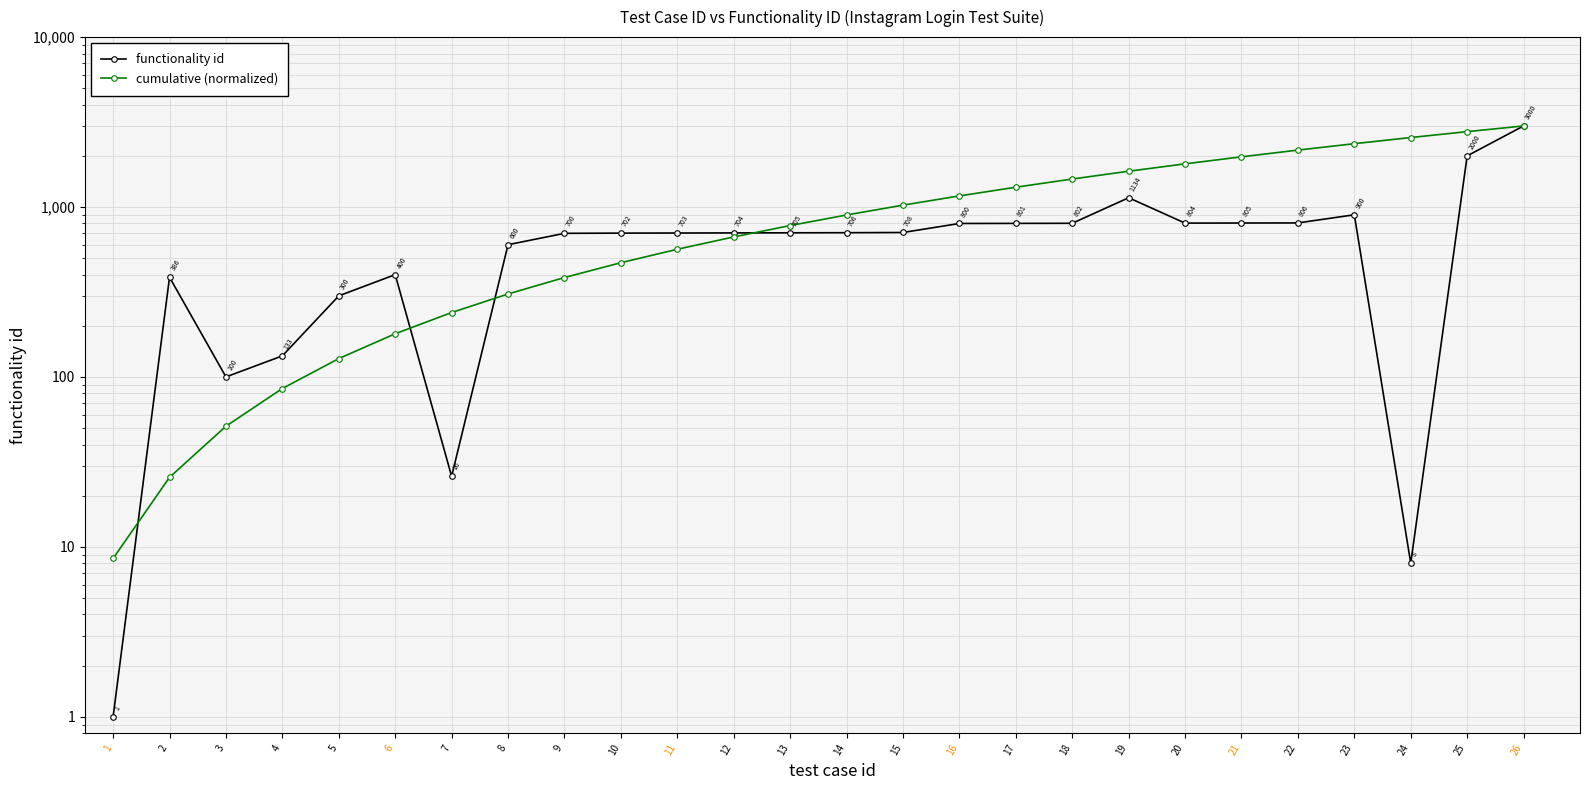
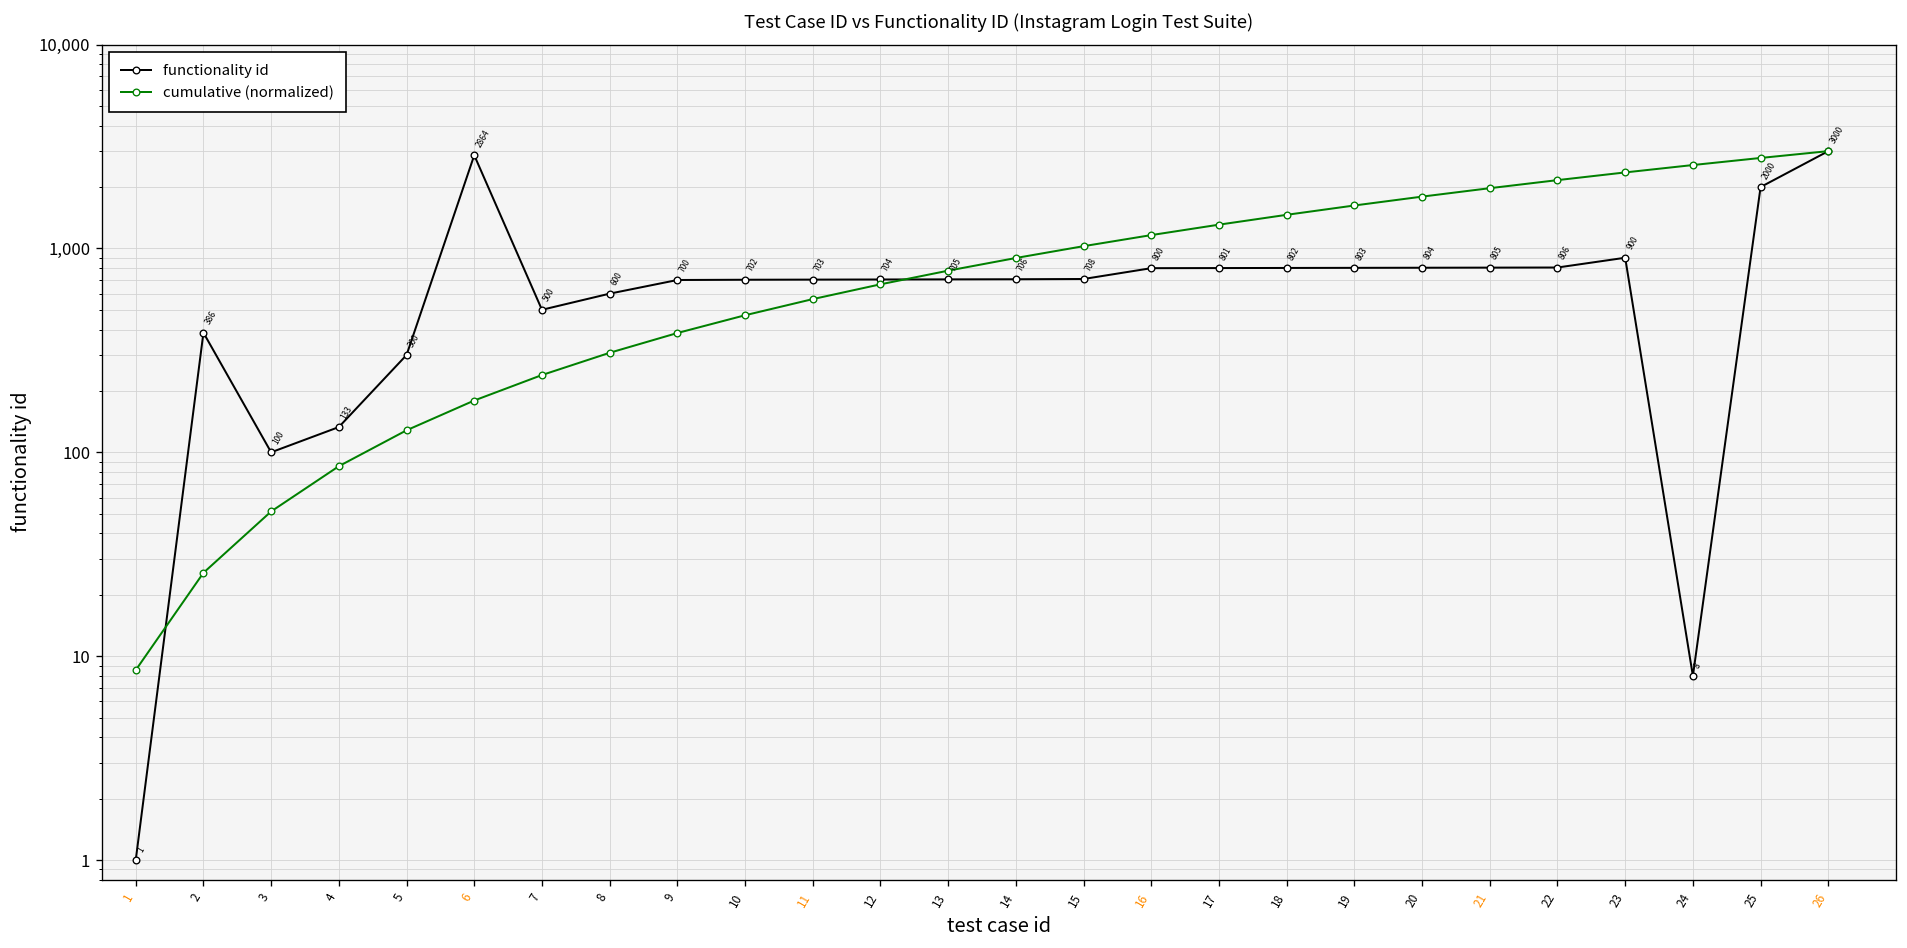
  {
    "functionality id": {
      "1": "1",
      "2": "386",
      "3": "100",
      "4": "133",
      "5": "300",
-     "6": "400",
-     "7": "26",
+     "6": "2864",
+     "7": "500",
      "8": "600",
      "9": "700",
      "10": "702",
      "11": "703",
      "12": "704",
      "15": "708",
      "16": "800",
      "17": "801",
      "18": "802",
-     "19": "1134",
+     "19": "803",
      "20": "804",
      "21": "805",
      "22": "806",
      "23": "900",
      "24": "8"
    },
    "cumulative (normalized)": {
      "1": "9",
      "2": "26",
      "3": "51",
      "4": "90",
      "5": "130",
      "6": "180",
      "7": "240",
      "8": "310",
      "9": "380",
      "10": "470",
      "11": "560",
      "12": "670",
      "15": "1,000",
      "16": "1,200",
      "17": "1,300",
      "18": "1,500",
      "19": "1,600",
      "20": "1,800",
      "21": "2,000",
      "22": "2,200",
      "23": "2,400",
      "24": "2,600"
    }
  }
